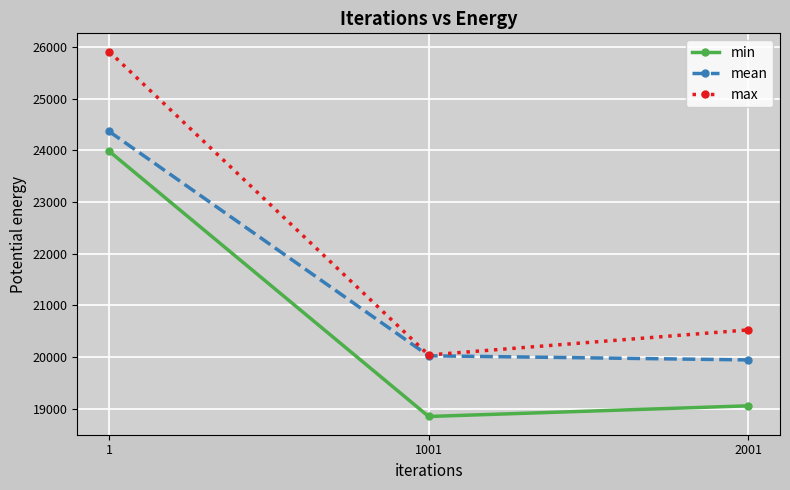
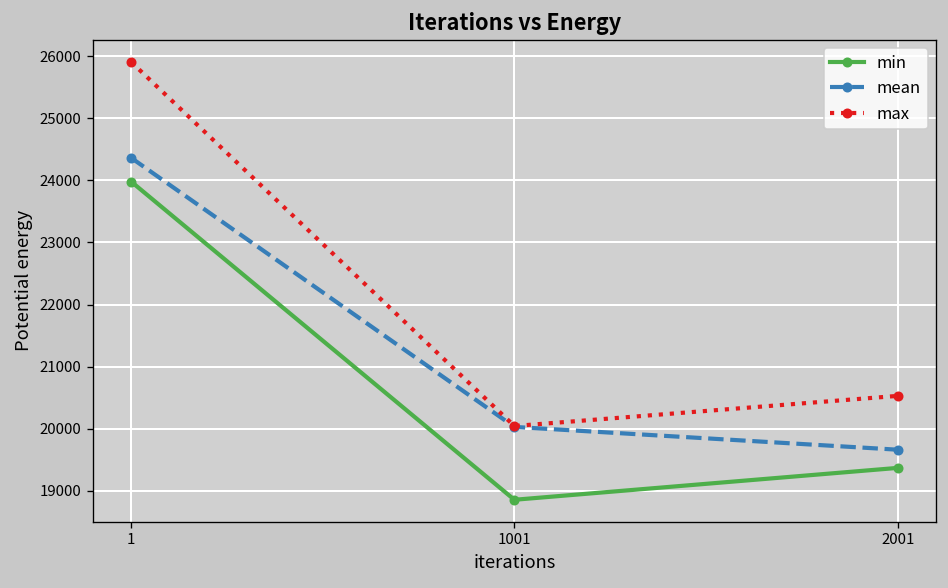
  {
    "min": {
      "1": 24000,
      "1001": 18900,
-     "2001": 19100
+     "2001": 19400
    },
    "mean": {
      "1": 24400,
-     "2001": 19900
+     "2001": 19700
    },
    "max": {
      "1": 25900,
      "2001": 20500
    }
  }
